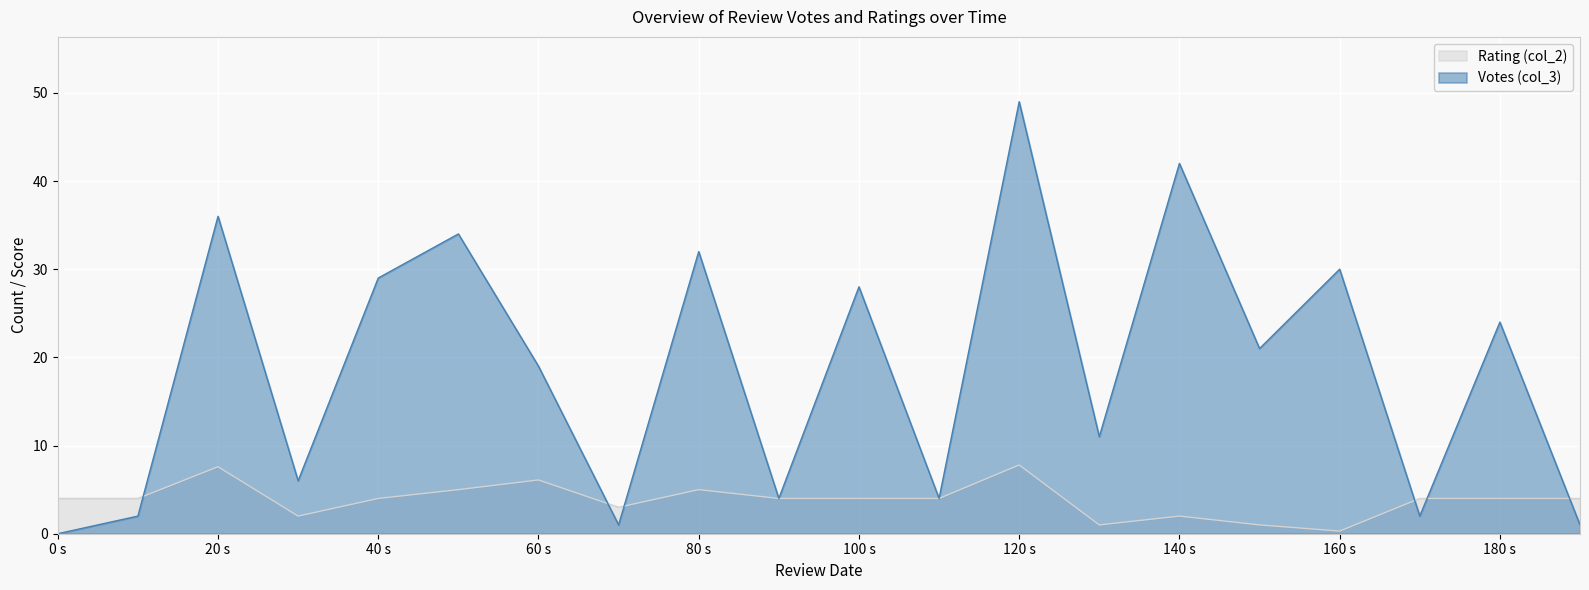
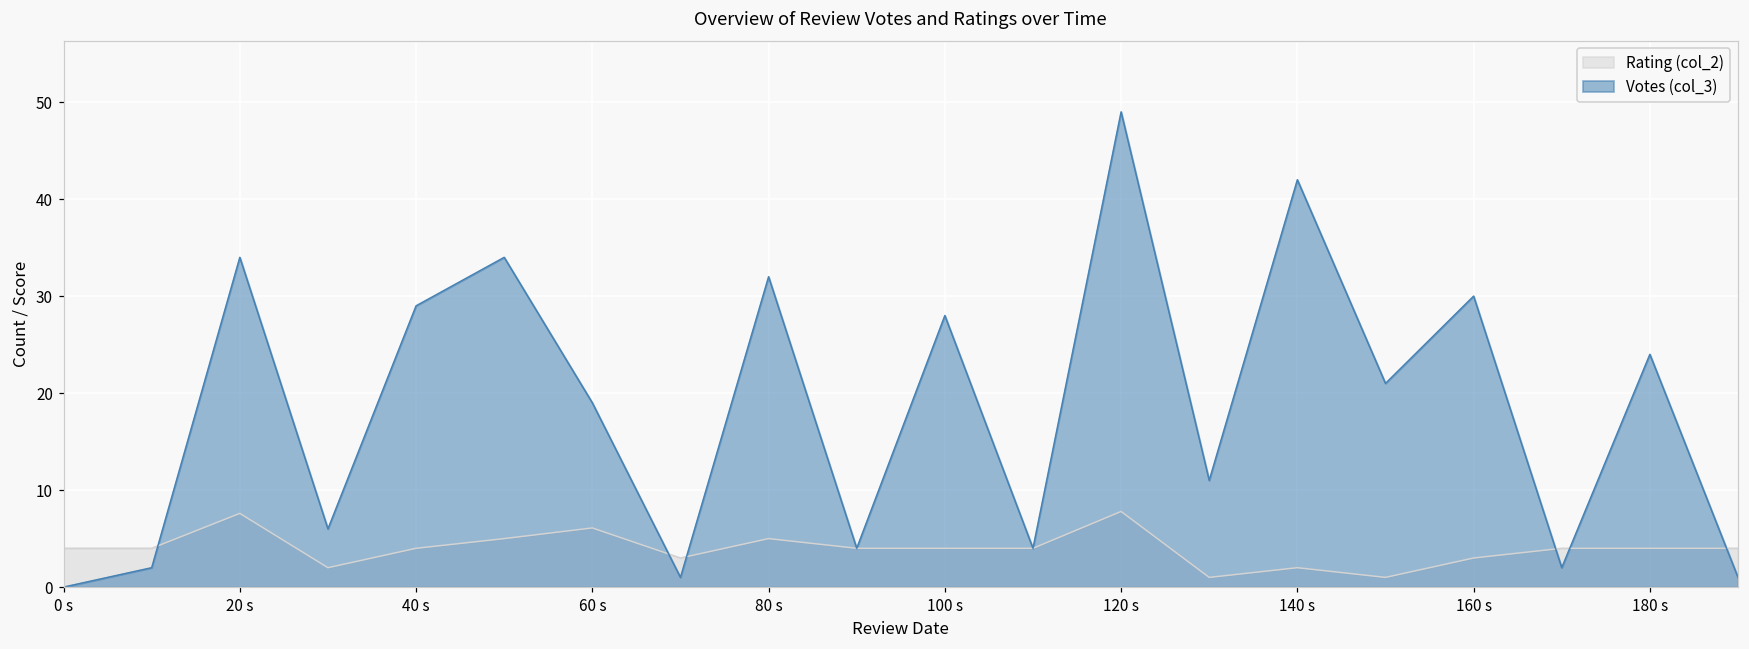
  {
    "Rating (col_2)": {
      "0 s": 4,
      "20 s": 8,
      "40 s": 4,
      "60 s": 6,
      "80 s": 5,
      "100 s": 4,
      "120 s": 8,
      "140 s": 2,
-     "160 s": 0,
+     "160 s": 3,
      "180 s": 4
    },
    "Votes (col_3)": {
      "0 s": 0,
-     "20 s": 36,
+     "20 s": 34,
      "40 s": 29,
      "60 s": 19,
      "80 s": 32,
      "100 s": 28,
      "120 s": 49,
      "140 s": 42,
      "160 s": 30,
      "180 s": 24
    }
  }
